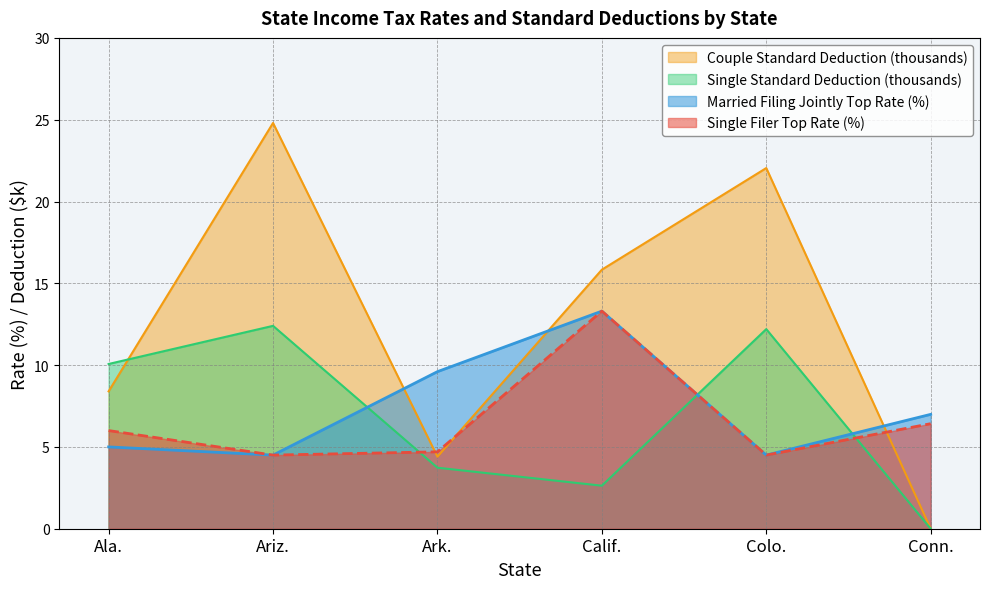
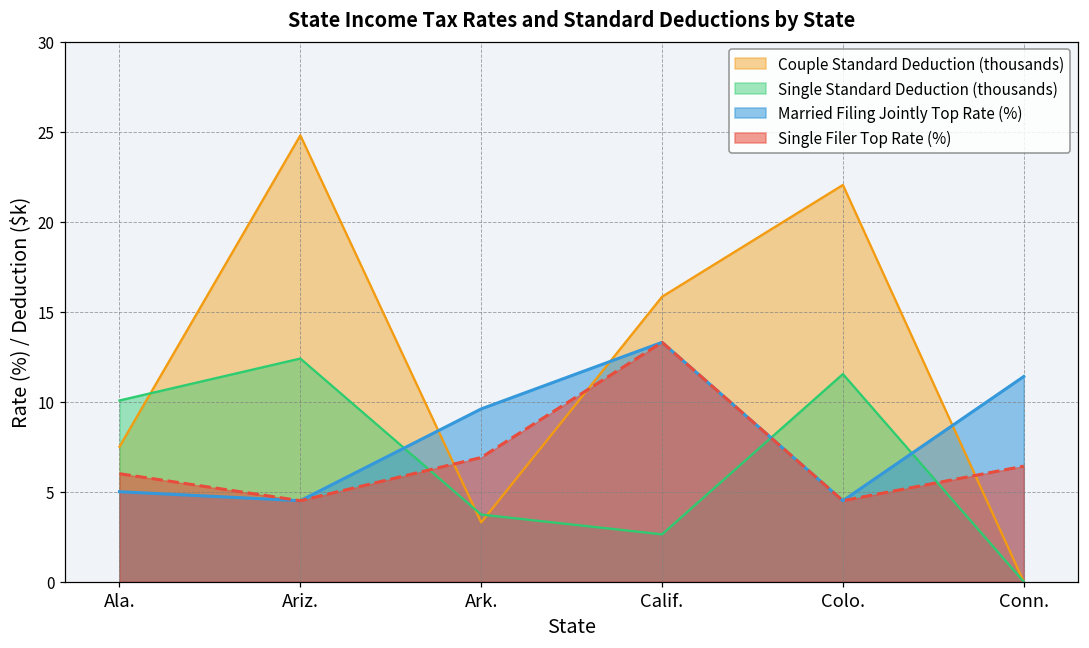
  {
    "Couple Standard Deduction (thousands)": {
-     "Ala.": 8.4,
+     "Ala.": 7.5,
      "Ariz.": 24.8,
-     "Ark.": 4.4,
+     "Ark.": 3.3,
      "Calif.": 15.8,
      "Colo.": 22.0
    },
    "Single Standard Deduction (thousands)": {
      "Ala.": 10.1,
      "Ariz.": 12.4,
      "Ark.": 3.7,
      "Calif.": 2.6,
-     "Colo.": 12.2
+     "Colo.": 11.5
    },
    "Married Filing Jointly Top Rate (%)": {
      "Ala.": 5.0,
      "Ark.": 9.6,
-     "Conn.": 7.0
+     "Conn.": 11.4
    },
    "Single Filer Top Rate (%)": {
      "Ala.": 6.0,
-     "Ark.": 4.7,
+     "Ark.": 6.9,
      "Conn.": 6.4
    }
  }
